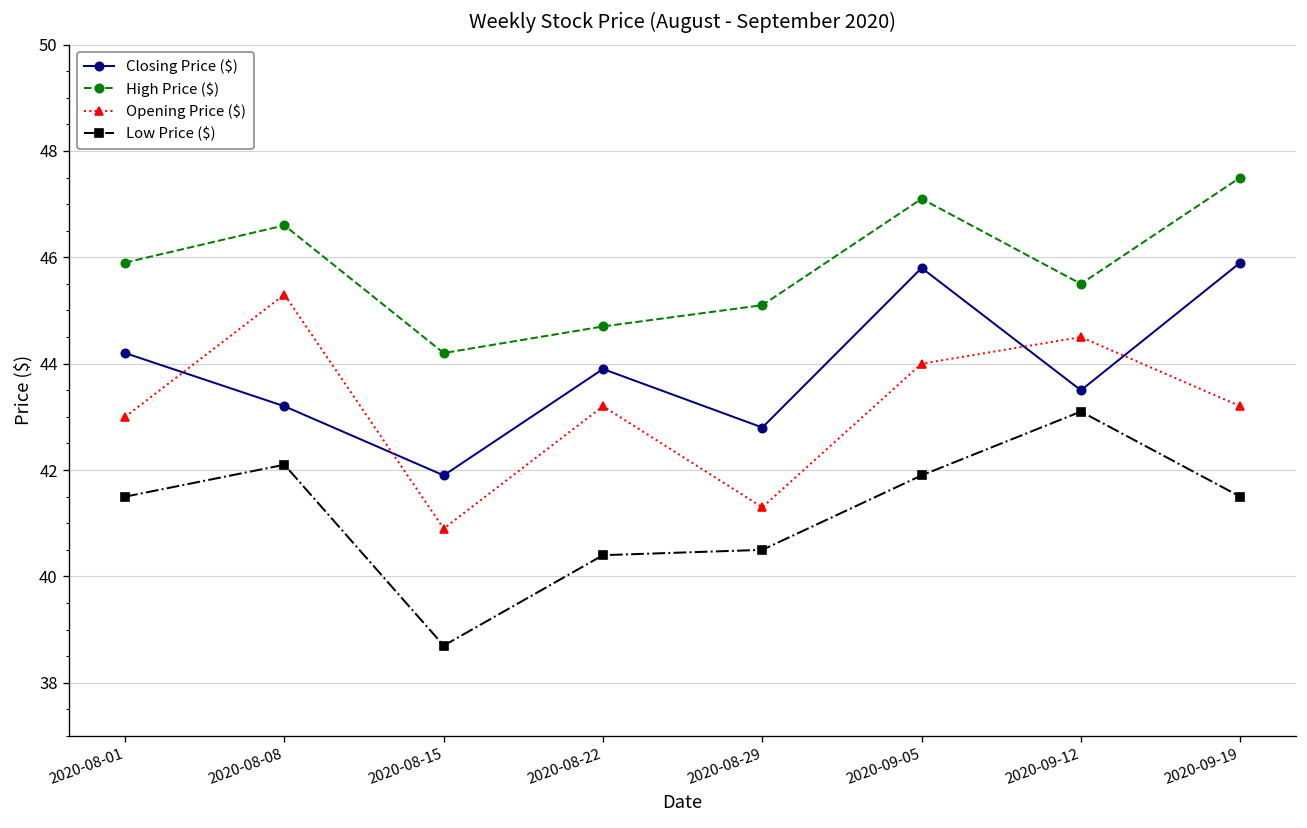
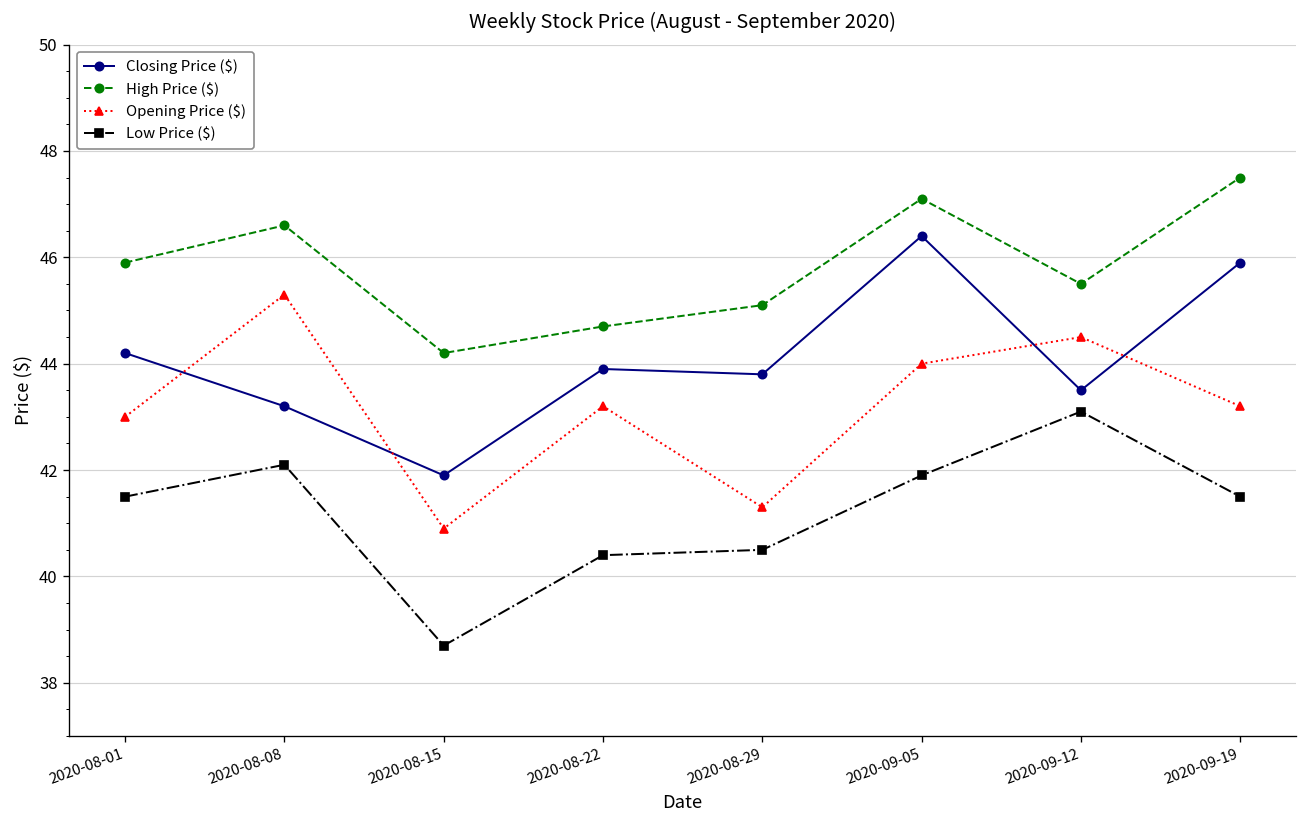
  {
    "Closing Price ($)": {
      "2020-08-01": 44.2,
      "2020-08-08": 43.2,
      "2020-08-15": 41.9,
      "2020-08-22": 43.9,
-     "2020-08-29": 42.8,
-     "2020-09-05": 45.8,
+     "2020-08-29": 43.8,
+     "2020-09-05": 46.4,
      "2020-09-12": 43.5,
      "2020-09-19": 45.9
    },
    "High Price ($)": {
      "2020-08-01": 45.9,
      "2020-08-08": 46.6,
      "2020-08-15": 44.2,
      "2020-08-22": 44.7,
      "2020-08-29": 45.1,
      "2020-09-05": 47.1,
      "2020-09-12": 45.5,
      "2020-09-19": 47.5
    },
    "Opening Price ($)": {
      "2020-08-01": 43.0,
      "2020-08-08": 45.3,
      "2020-08-15": 40.9,
      "2020-08-22": 43.2,
      "2020-08-29": 41.3,
      "2020-09-05": 44.0,
      "2020-09-12": 44.5,
      "2020-09-19": 43.2
    },
    "Low Price ($)": {
      "2020-08-01": 41.5,
      "2020-08-08": 42.1,
      "2020-08-15": 38.7,
      "2020-08-22": 40.4,
      "2020-08-29": 40.5,
      "2020-09-05": 41.9,
      "2020-09-12": 43.1,
      "2020-09-19": 41.5
    }
  }
